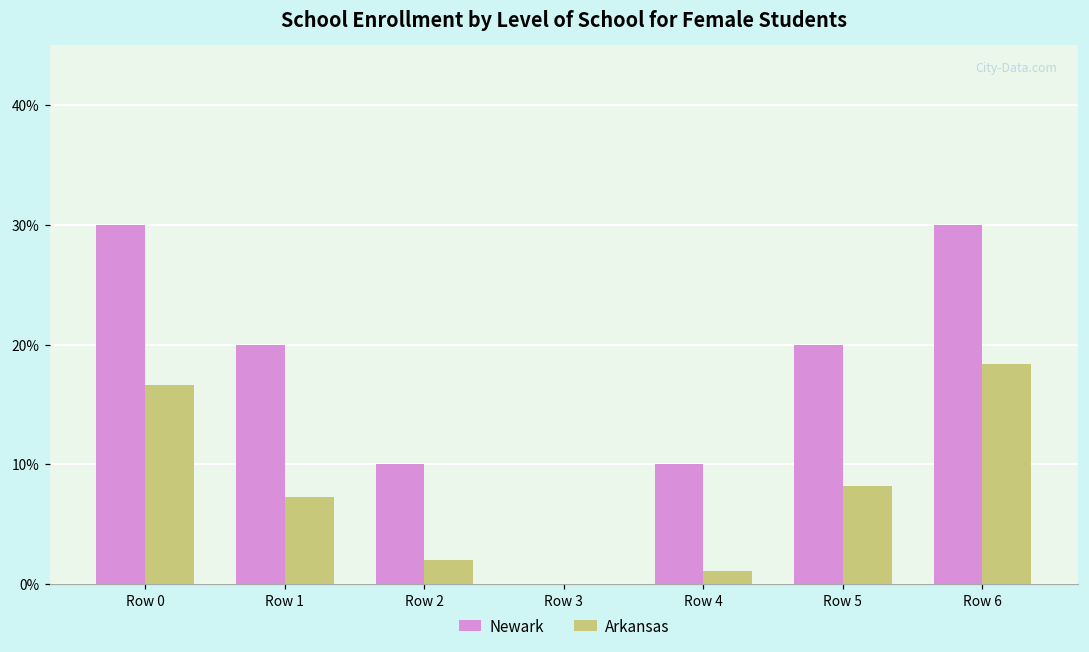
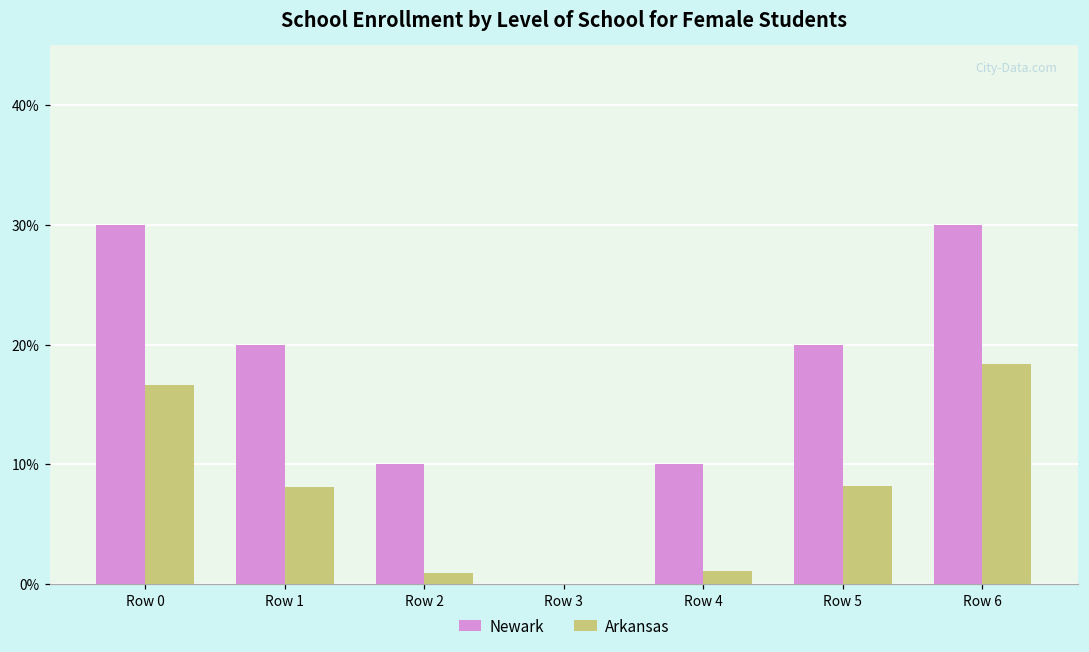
  {
    "Newark": {
      "Row 0": "30.0%",
      "Row 1": "20.0%",
      "Row 2": "10.0%",
      "Row 3": "0.0%",
      "Row 4": "10.0%",
      "Row 5": "20.0%",
      "Row 6": "30.0%"
    },
    "Arkansas": {
      "Row 0": "16.6%",
-     "Row 1": "7.3%",
-     "Row 2": "2.0%",
+     "Row 1": "8.1%",
+     "Row 2": "0.9%",
      "Row 4": "1.1%",
      "Row 5": "8.2%",
      "Row 6": "18.4%"
    }
  }
